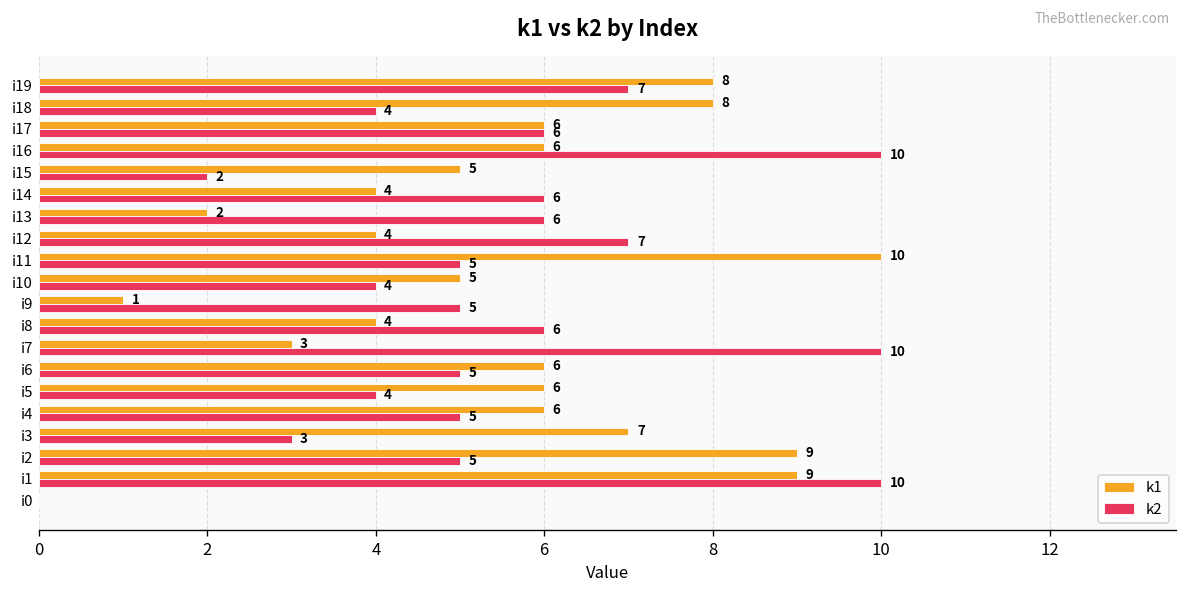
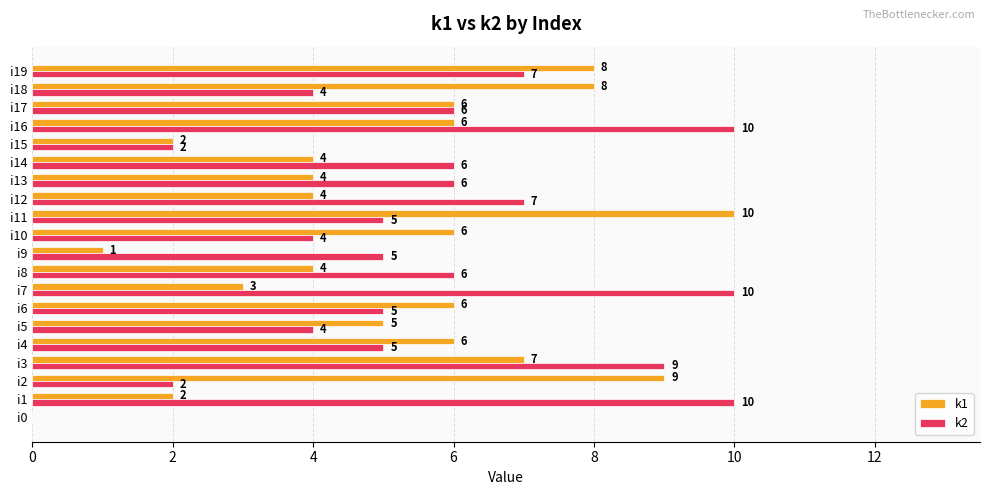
  {
    "k1": {
      "i19": 8,
      "i18": 8,
      "i16": 6,
-     "i15": 5,
+     "i15": 2,
      "i14": 4,
-     "i13": 2,
+     "i13": 4,
      "i12": 4,
      "i11": 10,
-     "i10": 5,
+     "i10": 6,
      "i9": 1,
      "i8": 4,
      "i7": 3,
      "i6": 6,
-     "i5": 6,
+     "i5": 5,
      "i4": 6,
      "i3": 7,
      "i2": 9,
-     "i1": 9
+     "i1": 2
    },
    "k2": {
      "i19": 7,
      "i18": 4,
      "i16": 10,
      "i15": 2,
      "i14": 6,
      "i13": 6,
      "i12": 7,
      "i11": 5,
      "i10": 4,
      "i9": 5,
      "i8": 6,
      "i7": 10,
      "i6": 5,
      "i5": 4,
      "i4": 5,
-     "i3": 3,
-     "i2": 5,
+     "i3": 9,
+     "i2": 2,
      "i1": 10
    }
  }
